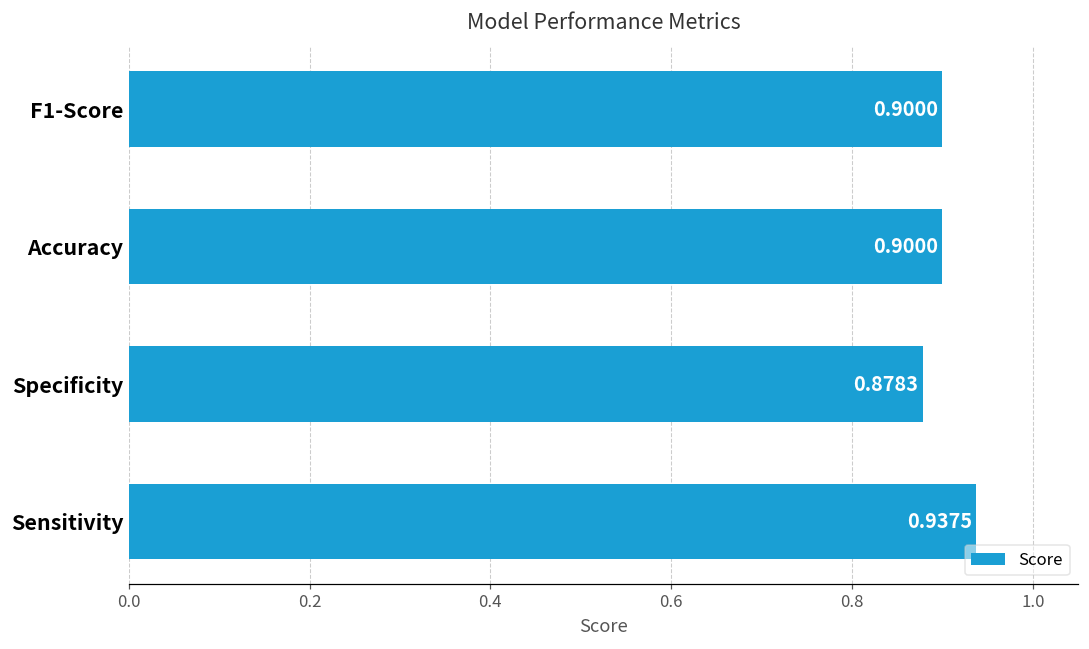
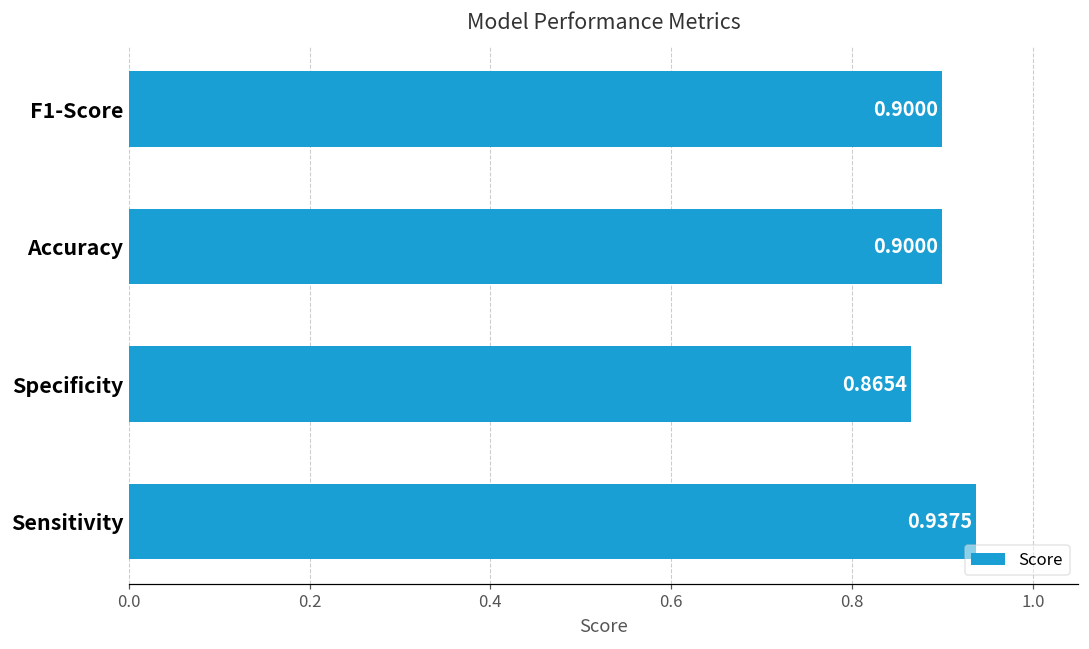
  {
    "F1-Score": 0.9000,
    "Accuracy": 0.9000,
-   "Specificity": 0.8783,
+   "Specificity": 0.8654,
    "Sensitivity": 0.9375
  }
